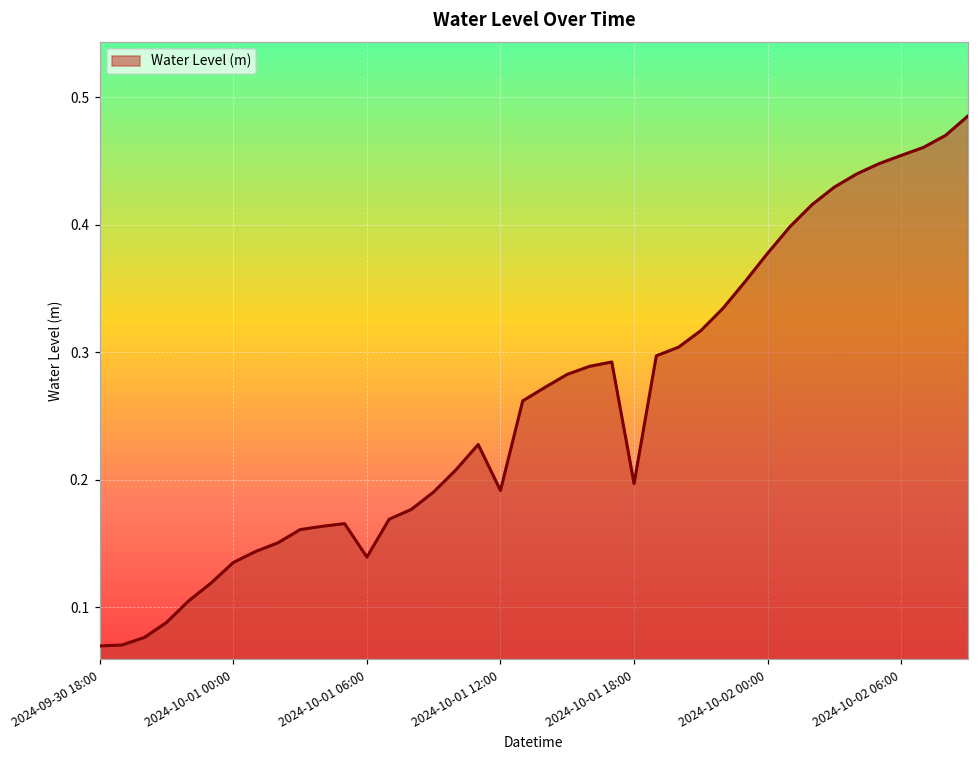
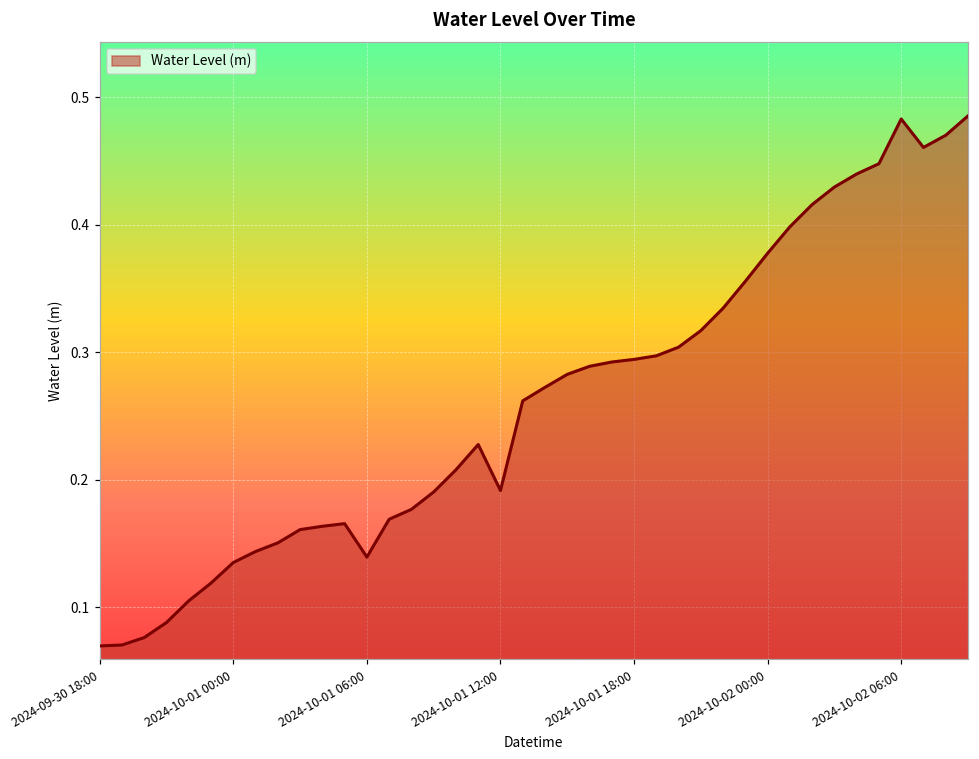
  {
    "2024-09-30 18:00": 0.070,
    "2024-10-01 00:00": 0.135,
    "2024-10-01 06:00": 0.139,
    "2024-10-01 12:00": 0.192,
-   "2024-10-01 18:00": 0.197,
+   "2024-10-01 18:00": 0.294,
    "2024-10-02 00:00": 0.378,
-   "2024-10-02 06:00": 0.454
+   "2024-10-02 06:00": 0.483
  }
